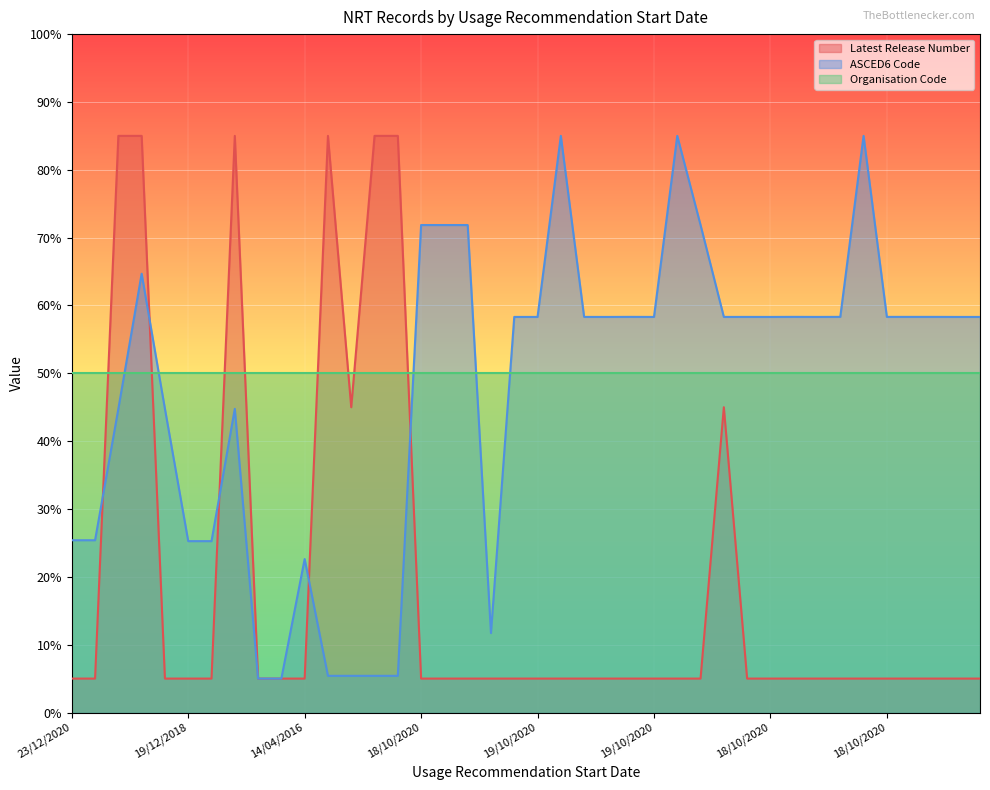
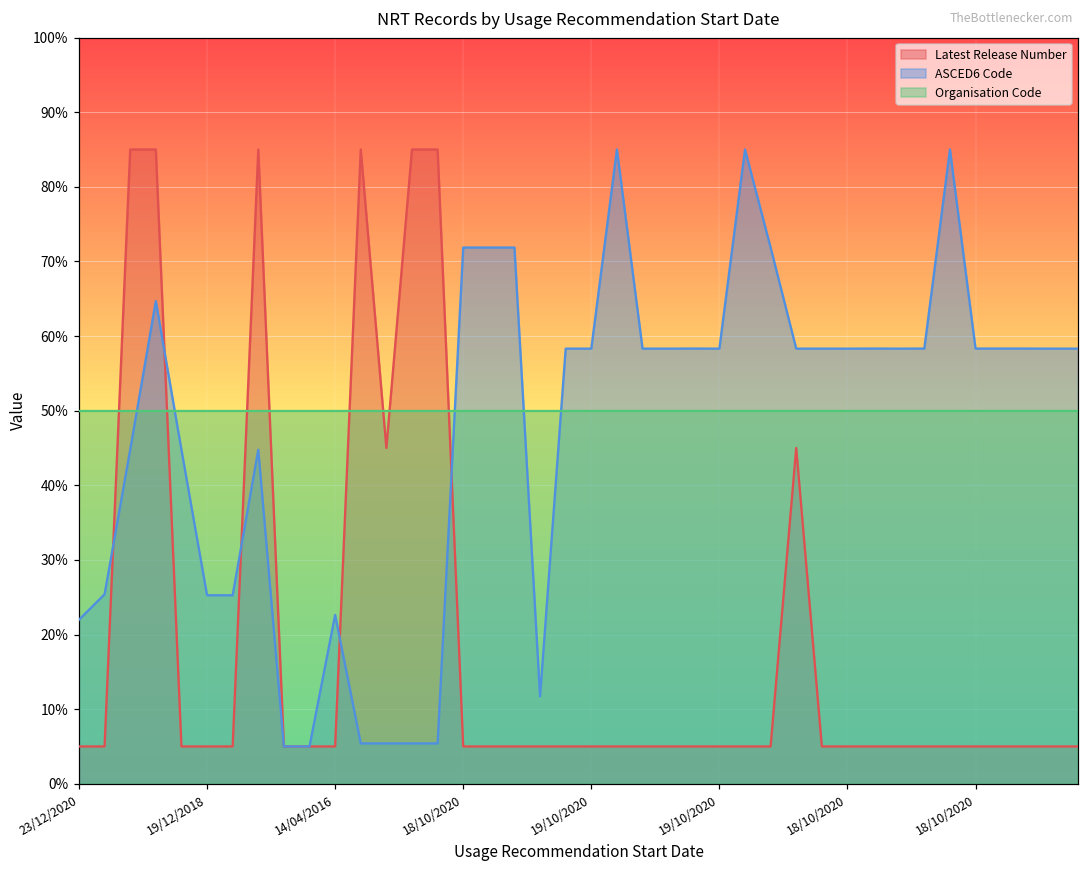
  {
    "Latest Release Number": {
      "23/12/2020": "5%",
      "14/04/2016": "5%"
    },
    "ASCED6 Code": {
-     "23/12/2020": "25%",
+     "23/12/2020": "22%",
      "14/04/2016": "23%"
    },
    "Organisation Code": {
      "23/12/2020": "50%",
      "14/04/2016": "50%"
    }
  }
